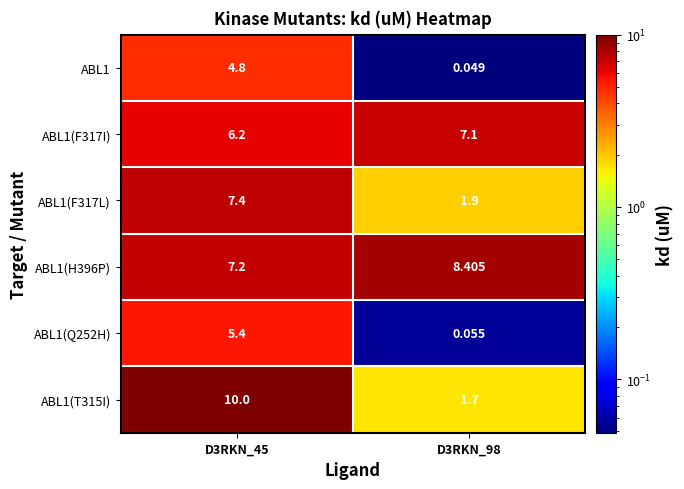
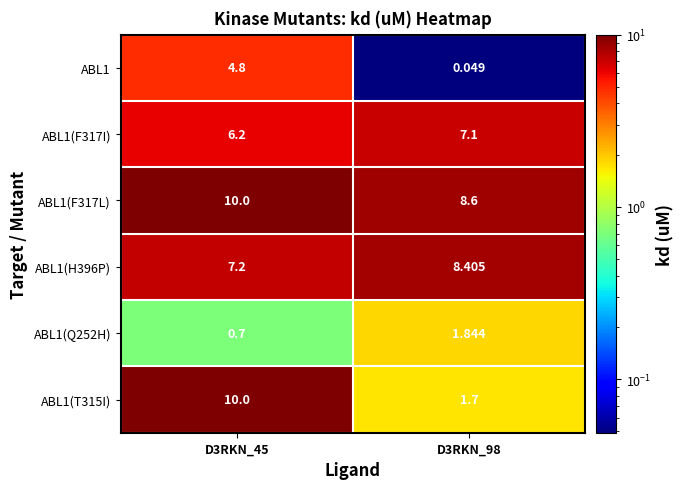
  {
    "ABL1": {
      "D3RKN_45": 4.8,
      "D3RKN_98": 0.049
    },
    "ABL1(F317I)": {
      "D3RKN_45": 6.2,
      "D3RKN_98": 7.1
    },
    "ABL1(F317L)": {
-     "D3RKN_45": 7.4,
-     "D3RKN_98": 1.9
+     "D3RKN_45": 10.0,
+     "D3RKN_98": 8.6
    },
    "ABL1(H396P)": {
      "D3RKN_45": 7.2,
      "D3RKN_98": 8.405
    },
    "ABL1(Q252H)": {
-     "D3RKN_45": 5.4,
-     "D3RKN_98": 0.055
+     "D3RKN_45": 0.7,
+     "D3RKN_98": 1.844
    },
    "ABL1(T315I)": {
      "D3RKN_45": 10.0,
      "D3RKN_98": 1.7
    }
  }
